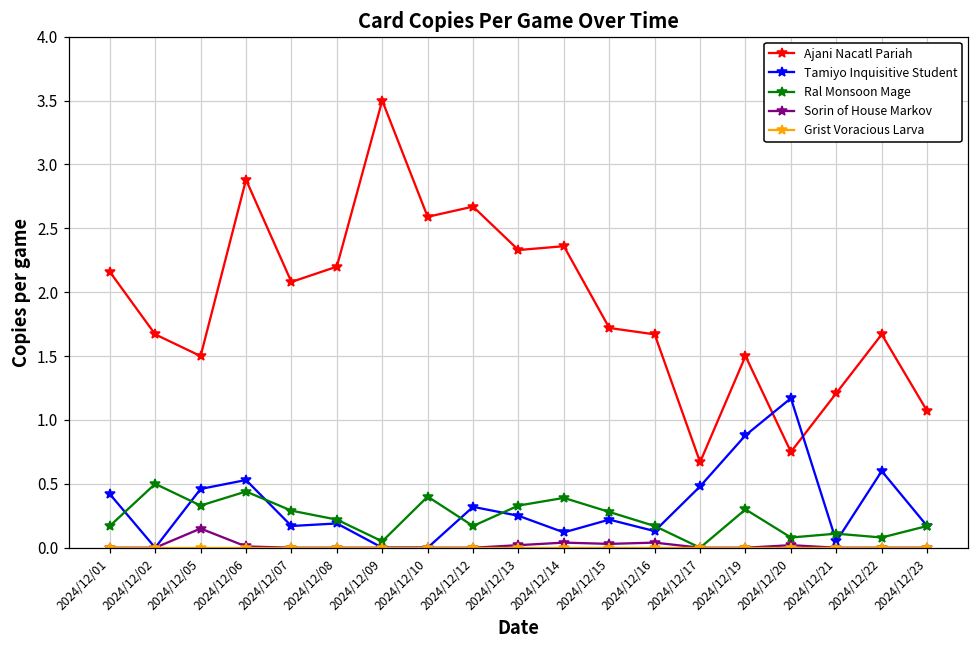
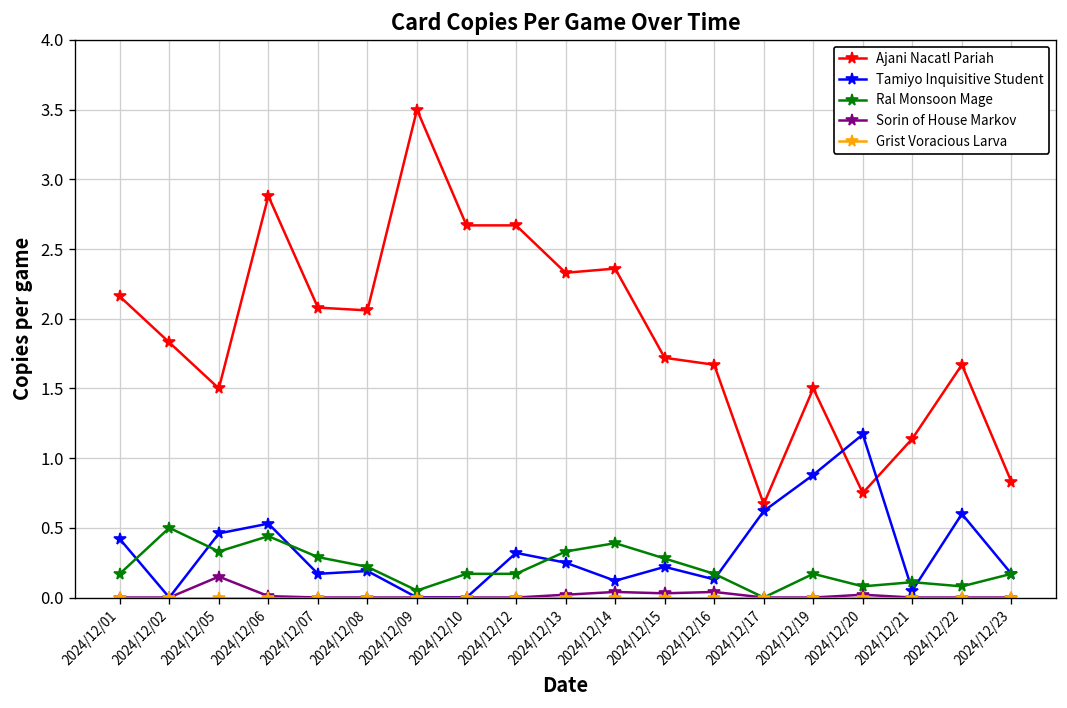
  {
    "Ajani Nacatl Pariah": {
      "2024/12/01": 2.16,
-     "2024/12/02": 1.67,
+     "2024/12/02": 1.83,
      "2024/12/05": 1.50,
      "2024/12/06": 2.88,
      "2024/12/07": 2.08,
-     "2024/12/08": 2.20,
+     "2024/12/08": 2.06,
      "2024/12/09": 3.50,
-     "2024/12/10": 2.59,
+     "2024/12/10": 2.67,
      "2024/12/12": 2.67,
      "2024/12/13": 2.33,
      "2024/12/14": 2.36,
      "2024/12/15": 1.72,
      "2024/12/16": 1.67,
      "2024/12/17": 0.67,
      "2024/12/19": 1.50,
      "2024/12/20": 0.75,
-     "2024/12/21": 1.21,
+     "2024/12/21": 1.14,
      "2024/12/22": 1.67,
-     "2024/12/23": 1.07
+     "2024/12/23": 0.83
    },
    "Tamiyo Inquisitive Student": {
      "2024/12/01": 0.42,
      "2024/12/05": 0.46,
      "2024/12/06": 0.53,
      "2024/12/07": 0.17,
      "2024/12/08": 0.19,
      "2024/12/12": 0.32,
      "2024/12/13": 0.25,
      "2024/12/14": 0.12,
      "2024/12/15": 0.22,
      "2024/12/16": 0.13,
-     "2024/12/17": 0.48,
+     "2024/12/17": 0.62,
      "2024/12/19": 0.88,
      "2024/12/20": 1.17,
      "2024/12/21": 0.05,
      "2024/12/22": 0.60
    },
    "Ral Monsoon Mage": {
      "2024/12/01": 0.17,
      "2024/12/02": 0.50,
      "2024/12/05": 0.33,
      "2024/12/06": 0.44,
      "2024/12/07": 0.29,
      "2024/12/08": 0.22,
      "2024/12/09": 0.05,
-     "2024/12/10": 0.40,
+     "2024/12/10": 0.17,
      "2024/12/12": 0.17,
      "2024/12/13": 0.33,
      "2024/12/14": 0.39,
      "2024/12/15": 0.28,
      "2024/12/16": 0.17,
-     "2024/12/19": 0.30,
+     "2024/12/19": 0.17,
      "2024/12/20": 0.08,
      "2024/12/21": 0.11,
      "2024/12/22": 0.08
    },
    "Sorin of House Markov": {
      "2024/12/05": 0.15,
      "2024/12/14": 0.04,
      "2024/12/15": 0.03,
      "2024/12/16": 0.04
    },
    "Grist Voracious Larva": {
      "2024/12/05": 0.00,
      "2024/12/14": 0.00,
      "2024/12/15": 0.00,
      "2024/12/16": 0.00
    }
  }
